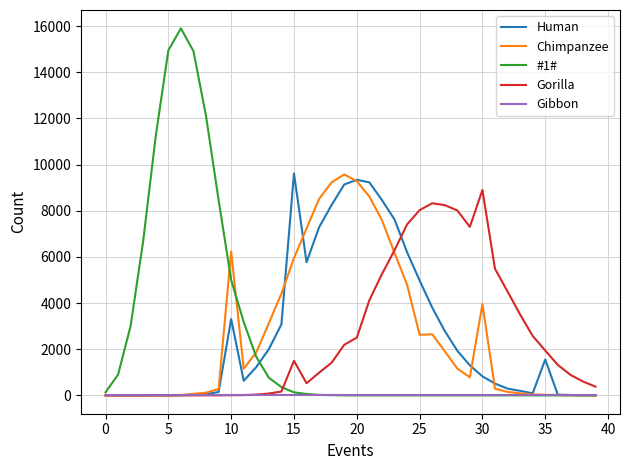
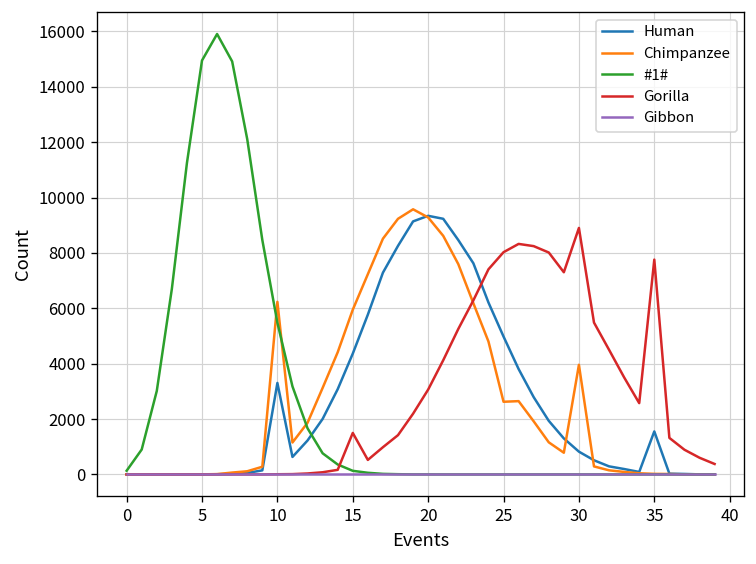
  {
    "Human": {
      "10": 3300,
-     "15": 9600,
+     "15": 4400,
      "25": 5000,
      "30": 800,
      "35": 1600
    },
    "Chimpanzee": {
      "10": 6200,
      "15": 5900,
      "25": 2600,
      "30": 4000
    },
    "#1#": {
      "0": 100,
      "5": 14900,
-     "10": 5000,
+     "10": 5500,
      "15": 100
    },
    "Gorilla": {
      "15": 1500,
-     "20": 2500,
+     "20": 3100,
      "25": 8000,
      "30": 8900,
-     "35": 1900
+     "35": 7800
    },
    "Gibbon": {
      "15": 0
    }
  }
